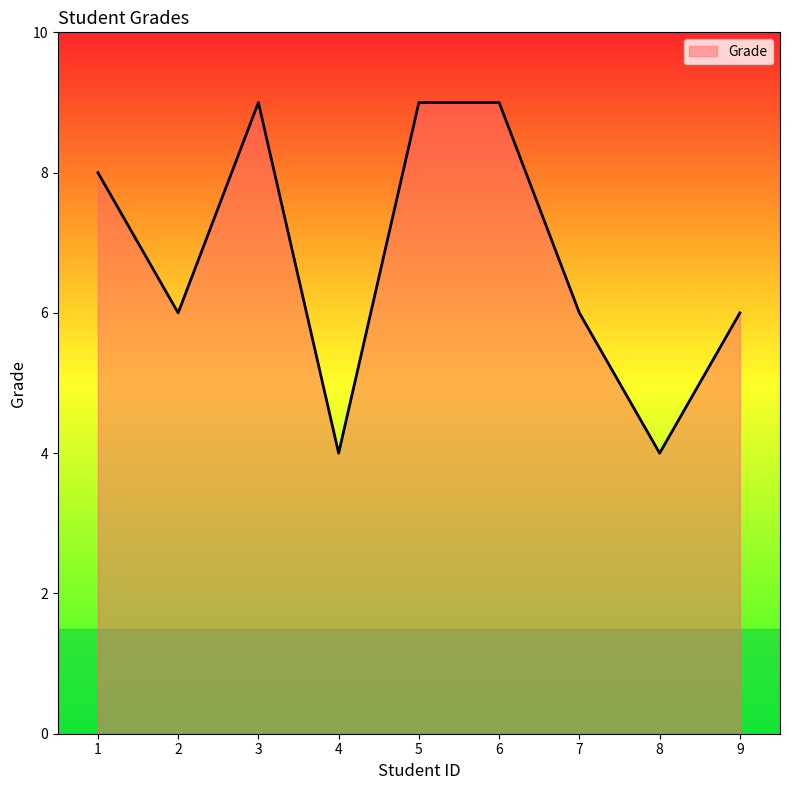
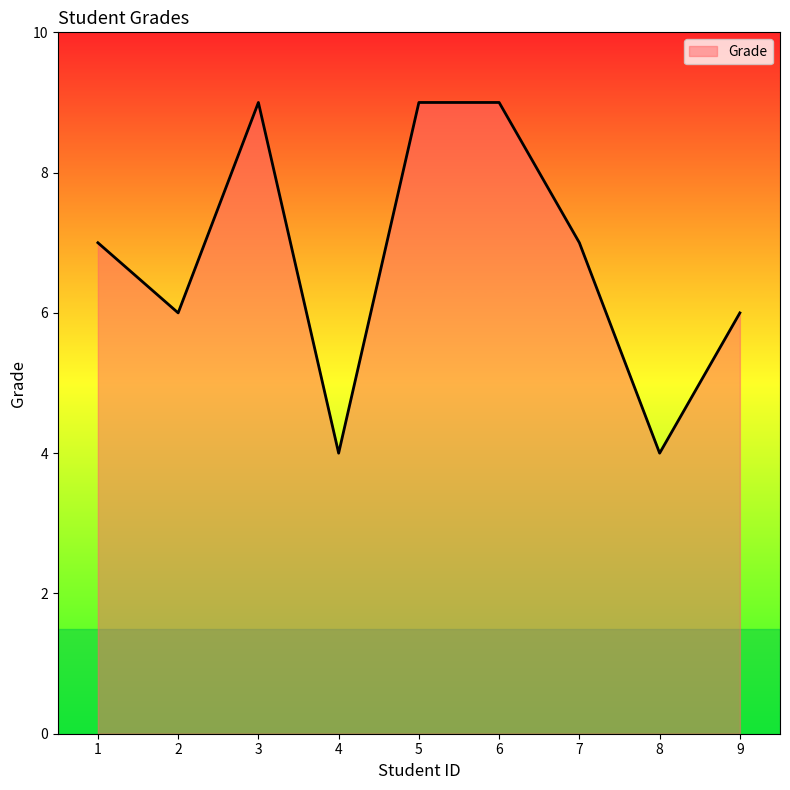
  {
-   "1": 8,
+   "1": 7,
    "2": 6,
    "3": 9,
    "4": 4,
    "5": 9,
    "6": 9,
-   "7": 6,
+   "7": 7,
    "8": 4,
    "9": 6
  }
